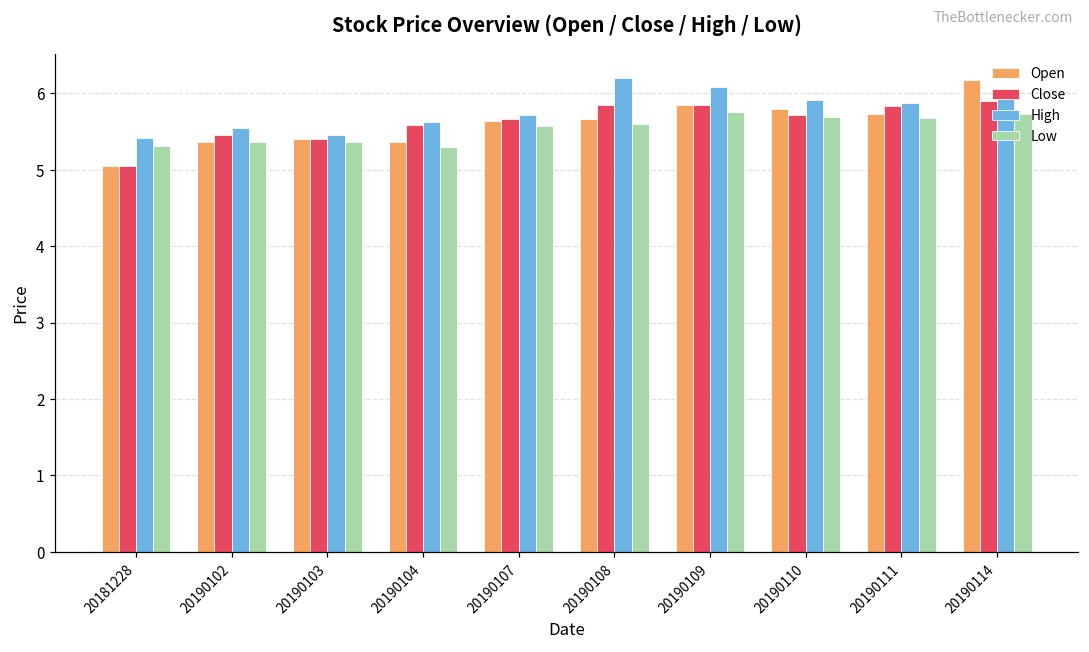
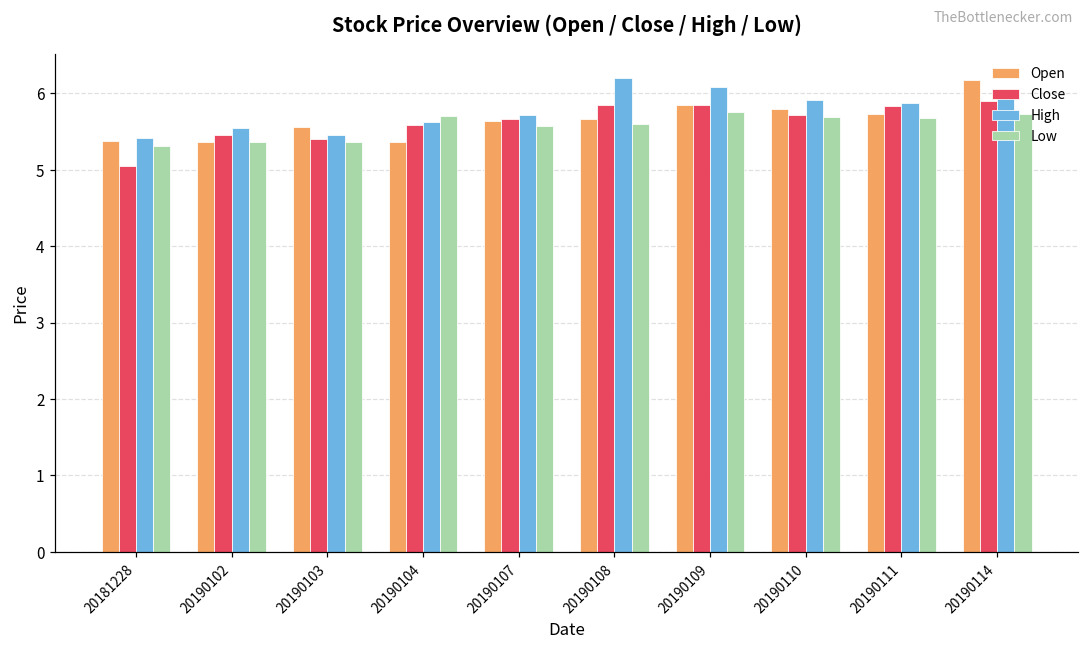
  {
    "Open": {
-     "20181228": 5.1,
+     "20181228": 5.4,
      "20190102": 5.4,
-     "20190103": 5.4,
+     "20190103": 5.6,
      "20190104": 5.4,
      "20190107": 5.6,
      "20190108": 5.7,
      "20190109": 5.9,
      "20190110": 5.8,
      "20190111": 5.7,
      "20190114": 6.2
    },
    "Close": {
      "20181228": 5.1,
      "20190102": 5.5,
      "20190103": 5.4,
      "20190104": 5.6,
      "20190107": 5.7,
      "20190108": 5.9,
      "20190109": 5.9,
      "20190110": 5.7,
      "20190111": 5.8,
      "20190114": 5.9
    },
    "High": {
      "20181228": 5.4,
      "20190102": 5.6,
      "20190103": 5.5,
      "20190104": 5.6,
      "20190107": 5.7,
      "20190108": 6.2,
      "20190109": 6.1,
      "20190110": 5.9,
      "20190111": 5.9,
      "20190114": 6.1
    },
    "Low": {
      "20181228": 5.3,
      "20190102": 5.4,
      "20190103": 5.4,
-     "20190104": 5.3,
+     "20190104": 5.7,
      "20190107": 5.6,
      "20190108": 5.6,
      "20190109": 5.8,
      "20190110": 5.7,
      "20190111": 5.7,
      "20190114": 5.7
    }
  }
